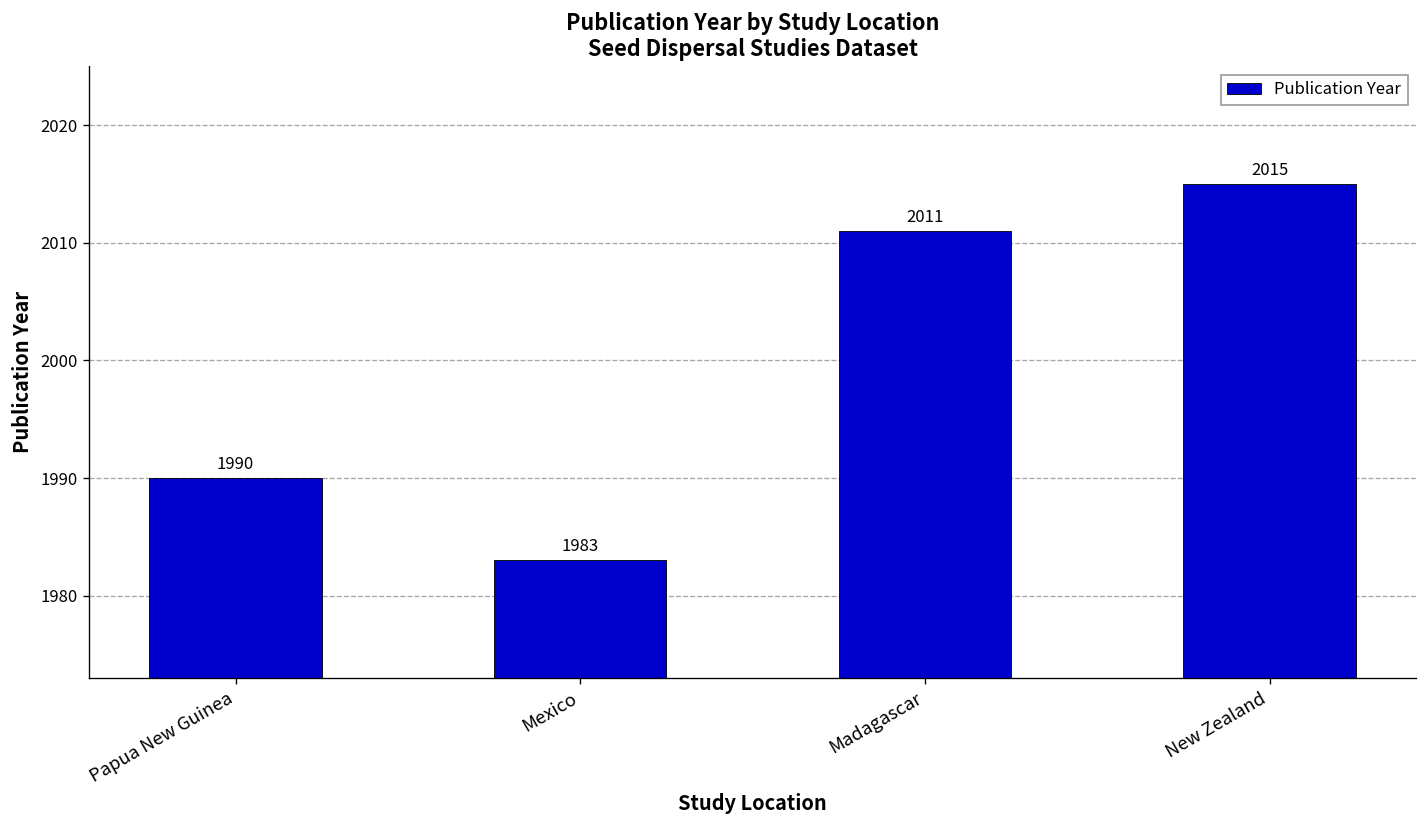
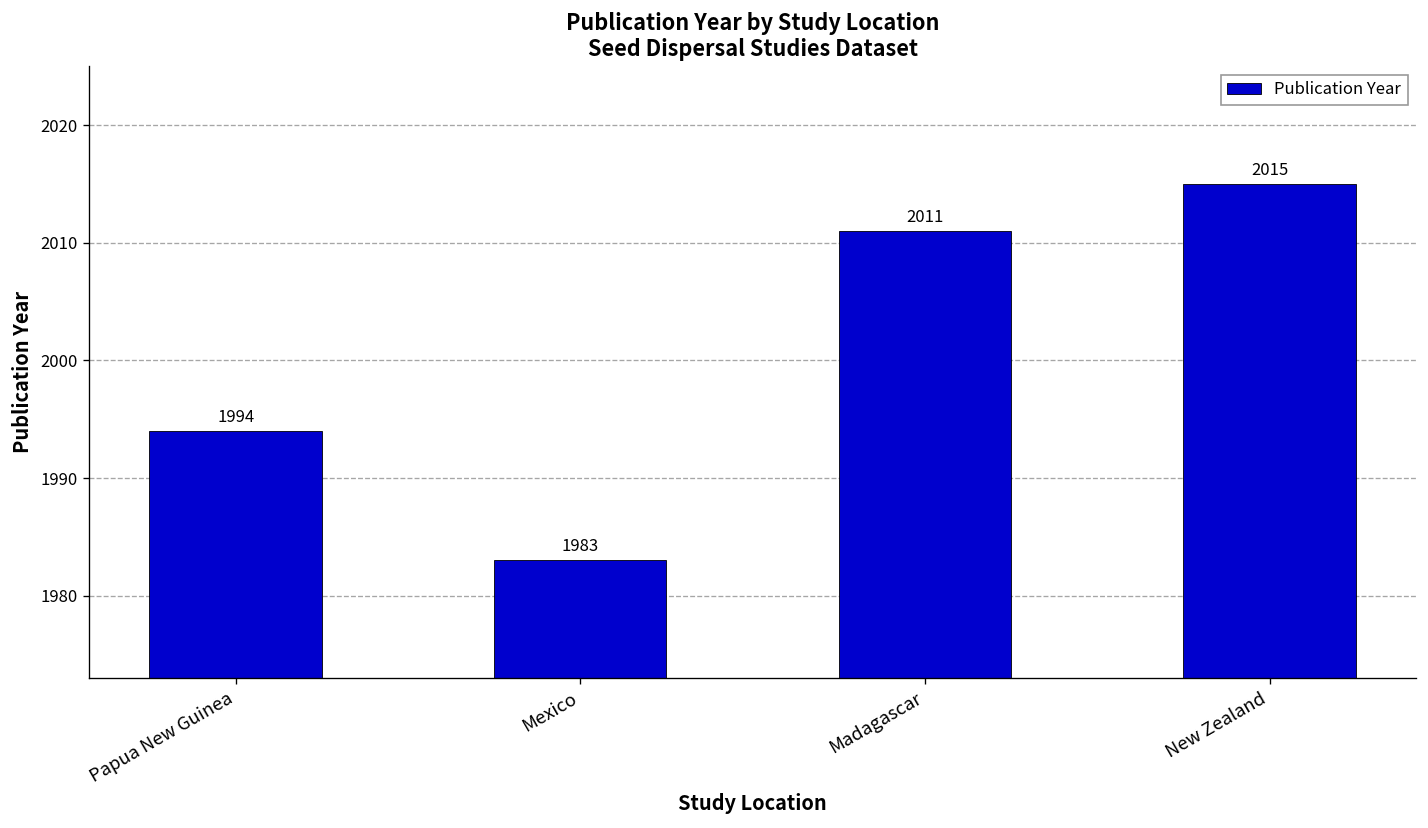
  {
-   "Papua New Guinea": 1990,
+   "Papua New Guinea": 1994,
    "Mexico": 1983,
    "Madagascar": 2011,
    "New Zealand": 2015
  }
